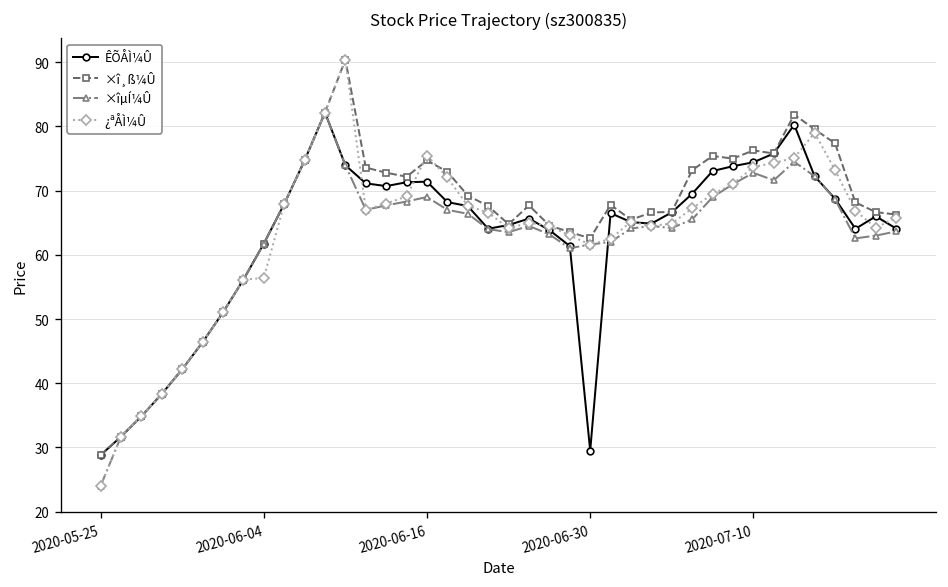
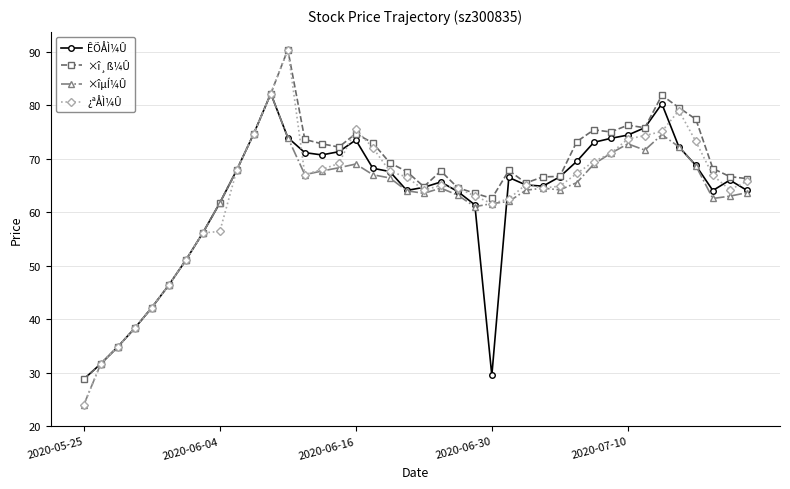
  {
    "ÊÕÅÌ¼Û": {
-     "2020-06-16": 71,
+     "2020-06-16": 74,
      "2020-06-30": 30,
      "2020-07-10": 74
    },
    "¿ªÅÌ¼Û": {
      "2020-06-04": 56,
      "2020-06-16": 75,
      "2020-07-10": 74
    }
  }
